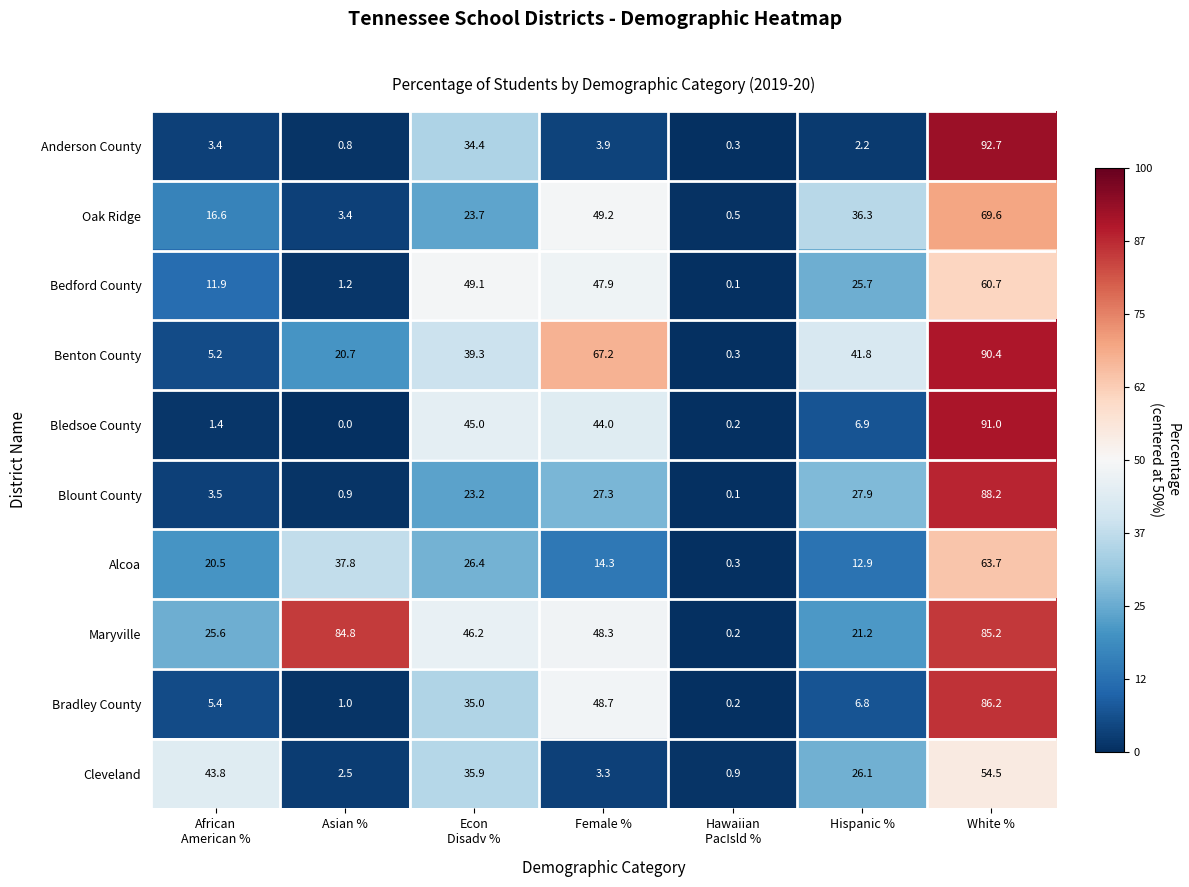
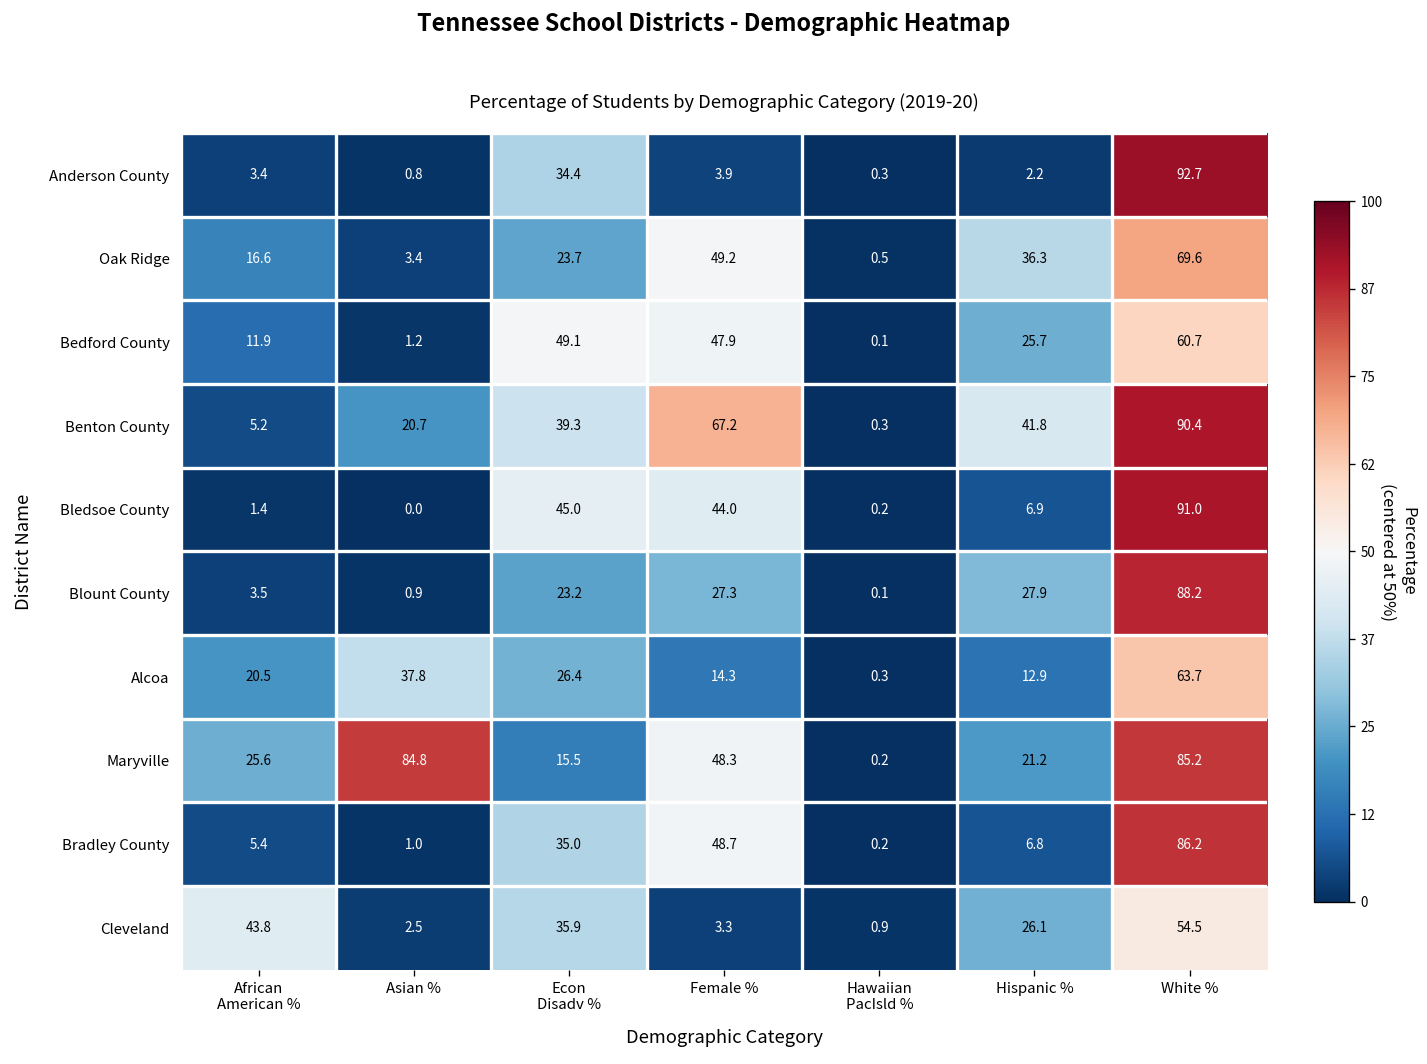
  {
    "Anderson County": {
      "African American %": 3.4,
      "Asian %": 0.8,
      "Econ Disadv %": 34.4,
      "Female %": 3.9,
      "Hawaiian PacIsld %": 0.3,
      "Hispanic %": 2.2,
      "White %": 92.7
    },
    "Oak Ridge": {
      "African American %": 16.6,
      "Asian %": 3.4,
      "Econ Disadv %": 23.7,
      "Female %": 49.2,
      "Hawaiian PacIsld %": 0.5,
      "Hispanic %": 36.3,
      "White %": 69.6
    },
    "Bedford County": {
      "African American %": 11.9,
      "Asian %": 1.2,
      "Econ Disadv %": 49.1,
      "Female %": 47.9,
      "Hawaiian PacIsld %": 0.1,
      "Hispanic %": 25.7,
      "White %": 60.7
    },
    "Benton County": {
      "African American %": 5.2,
      "Asian %": 20.7,
      "Econ Disadv %": 39.3,
      "Female %": 67.2,
      "Hawaiian PacIsld %": 0.3,
      "Hispanic %": 41.8,
      "White %": 90.4
    },
    "Bledsoe County": {
      "African American %": 1.4,
      "Asian %": 0.0,
      "Econ Disadv %": 45.0,
      "Female %": 44.0,
      "Hawaiian PacIsld %": 0.2,
      "Hispanic %": 6.9,
      "White %": 91.0
    },
    "Blount County": {
      "African American %": 3.5,
      "Asian %": 0.9,
      "Econ Disadv %": 23.2,
      "Female %": 27.3,
      "Hawaiian PacIsld %": 0.1,
      "Hispanic %": 27.9,
      "White %": 88.2
    },
    "Alcoa": {
      "African American %": 20.5,
      "Asian %": 37.8,
      "Econ Disadv %": 26.4,
      "Female %": 14.3,
      "Hawaiian PacIsld %": 0.3,
      "Hispanic %": 12.9,
      "White %": 63.7
    },
    "Maryville": {
      "African American %": 25.6,
      "Asian %": 84.8,
-     "Econ Disadv %": 46.2,
+     "Econ Disadv %": 15.5,
      "Female %": 48.3,
      "Hawaiian PacIsld %": 0.2,
      "Hispanic %": 21.2,
      "White %": 85.2
    },
    "Bradley County": {
      "African American %": 5.4,
      "Asian %": 1.0,
      "Econ Disadv %": 35.0,
      "Female %": 48.7,
      "Hawaiian PacIsld %": 0.2,
      "Hispanic %": 6.8,
      "White %": 86.2
    },
    "Cleveland": {
      "African American %": 43.8,
      "Asian %": 2.5,
      "Econ Disadv %": 35.9,
      "Female %": 3.3,
      "Hawaiian PacIsld %": 0.9,
      "Hispanic %": 26.1,
      "White %": 54.5
    }
  }
